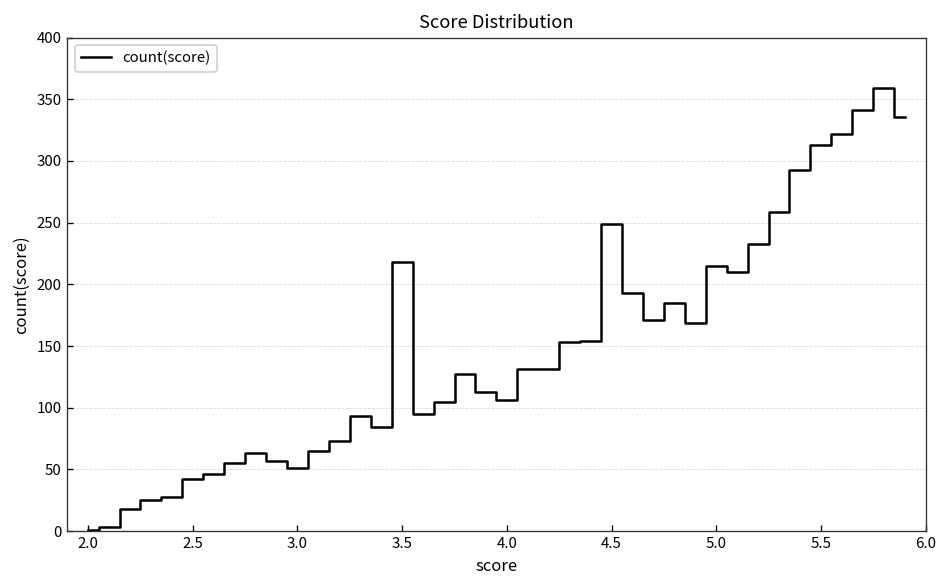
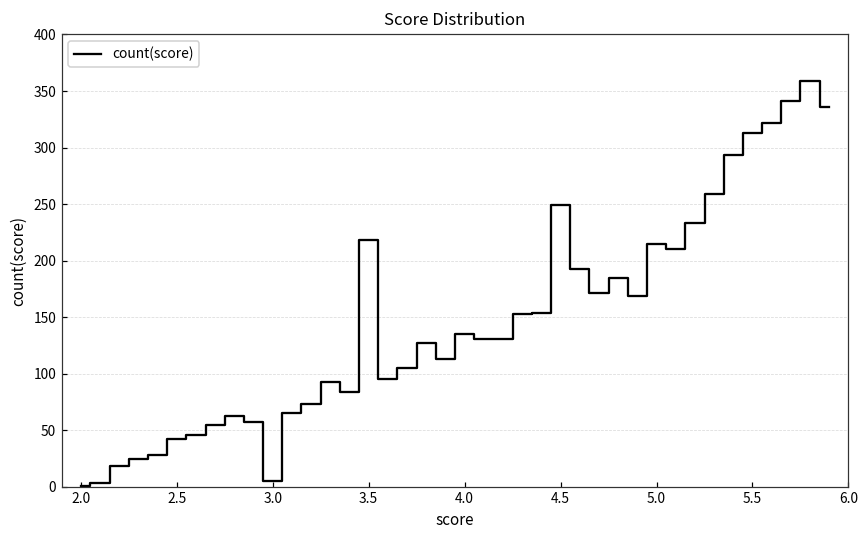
  {
    "2.0": 1,
    "2.5": 42,
-   "3.0": 51,
+   "3.0": 5,
    "3.5": 218,
-   "4.0": 106,
+   "4.0": 135,
    "4.5": 249,
    "5.0": 215,
    "5.5": 313
  }
